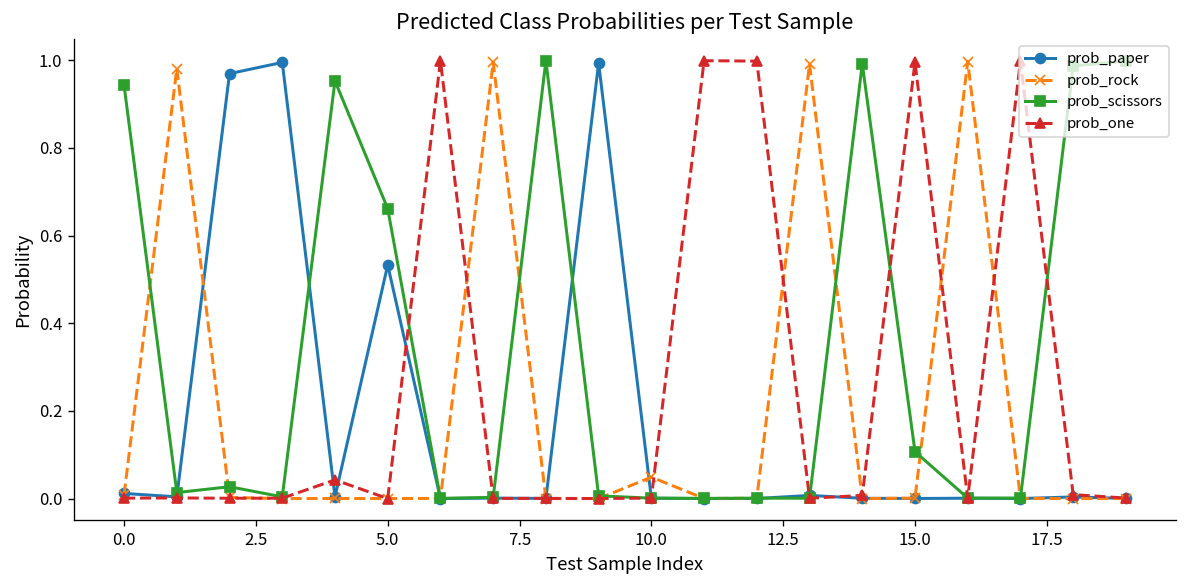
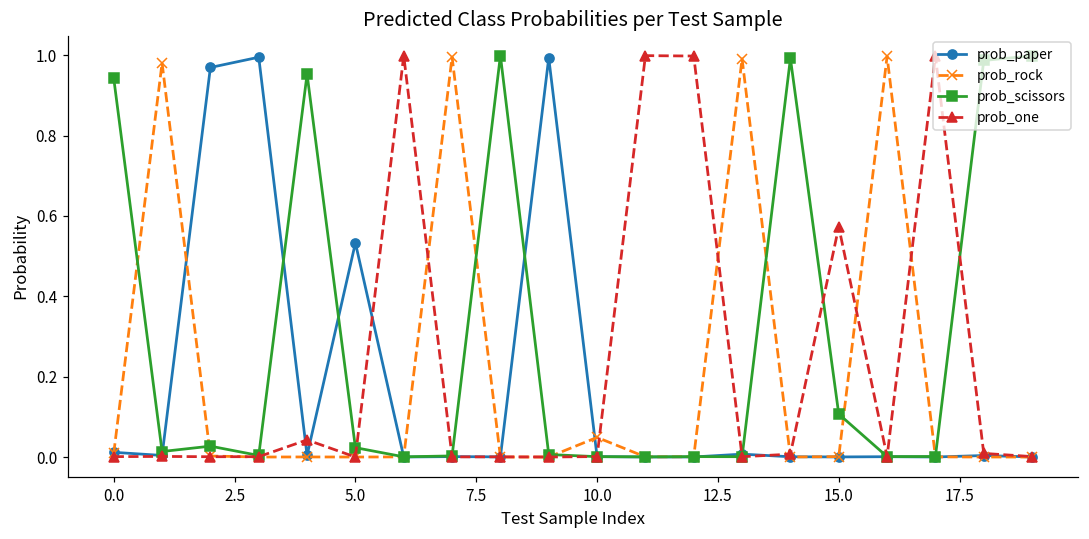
  {
    "prob_paper": {
      "5.0": 0.53
    },
    "prob_rock": {
      "10.0": 0.05
    },
    "prob_scissors": {
      "0.0": 0.94,
-     "5.0": 0.66,
+     "5.0": 0.02,
      "15.0": 0.11
    },
    "prob_one": {
      "0.0": 0.00,
-     "15.0": 1.00
+     "15.0": 0.57
    }
  }
